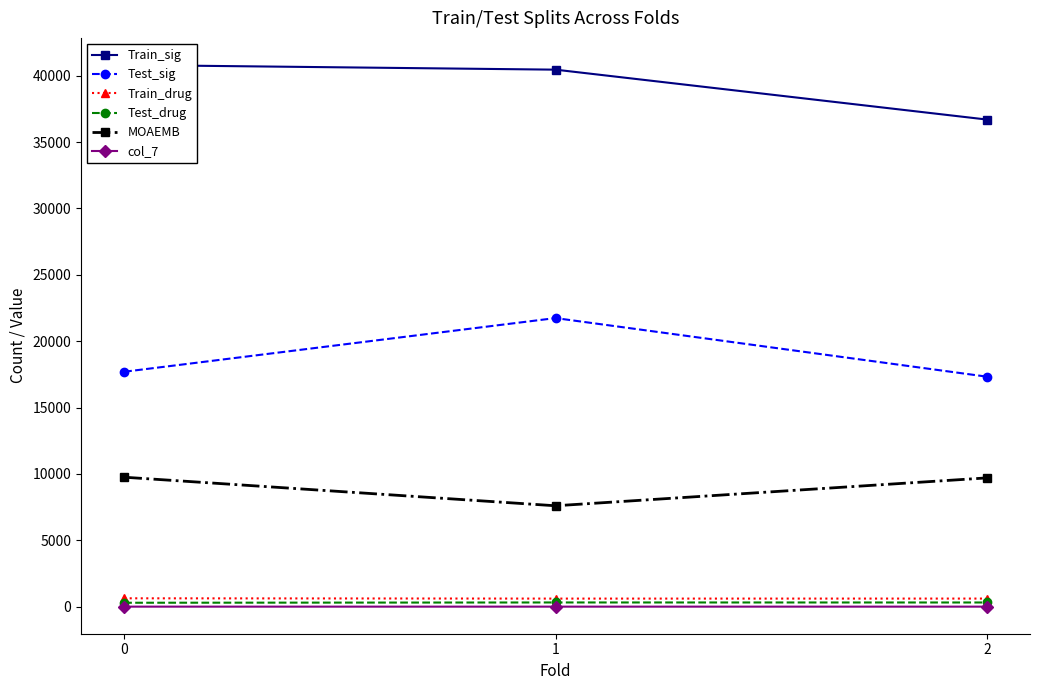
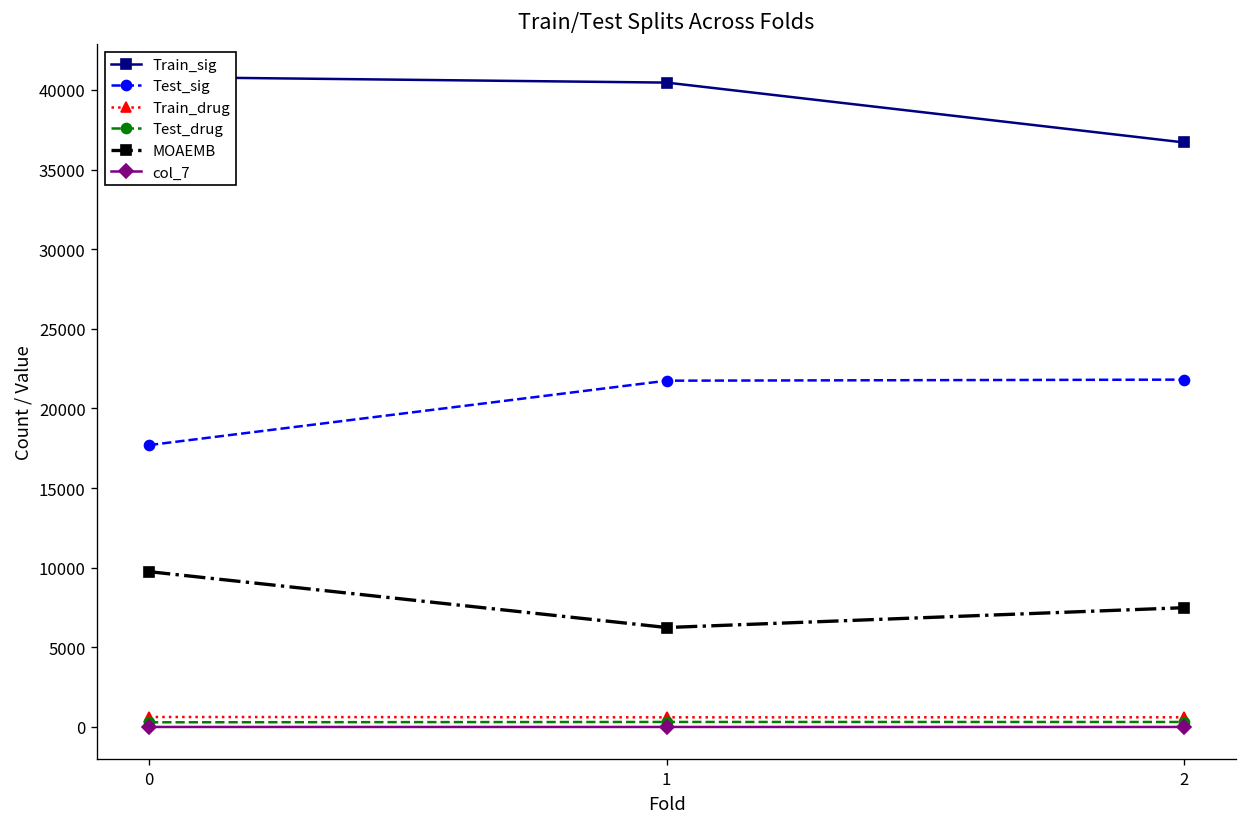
  {
    "Train_sig": {
      "1": 40500,
      "2": 36700
    },
    "Test_sig": {
      "0": 17700,
      "1": 21700,
-     "2": 17300
+     "2": 21800
    },
    "Train_drug": {
      "0": 600,
      "1": 600,
      "2": 600
    },
    "Test_drug": {
      "0": 300,
      "1": 300,
      "2": 300
    },
    "MOAEMB": {
      "0": 9800,
-     "1": 7600,
-     "2": 9700
+     "1": 6200,
+     "2": 7500
    },
    "col_7": {
      "0": 0,
      "1": 0,
      "2": 0
    }
  }
